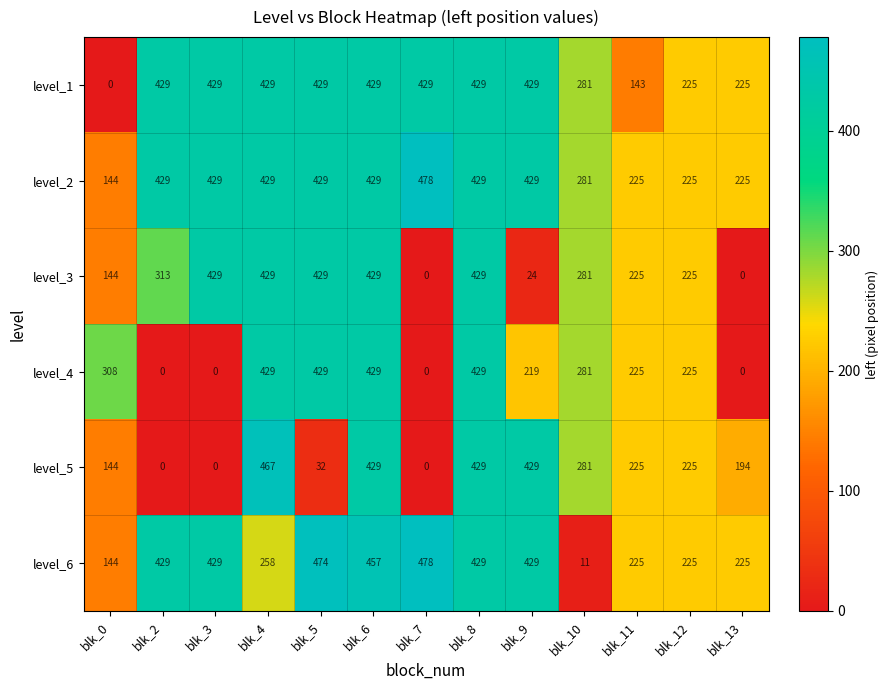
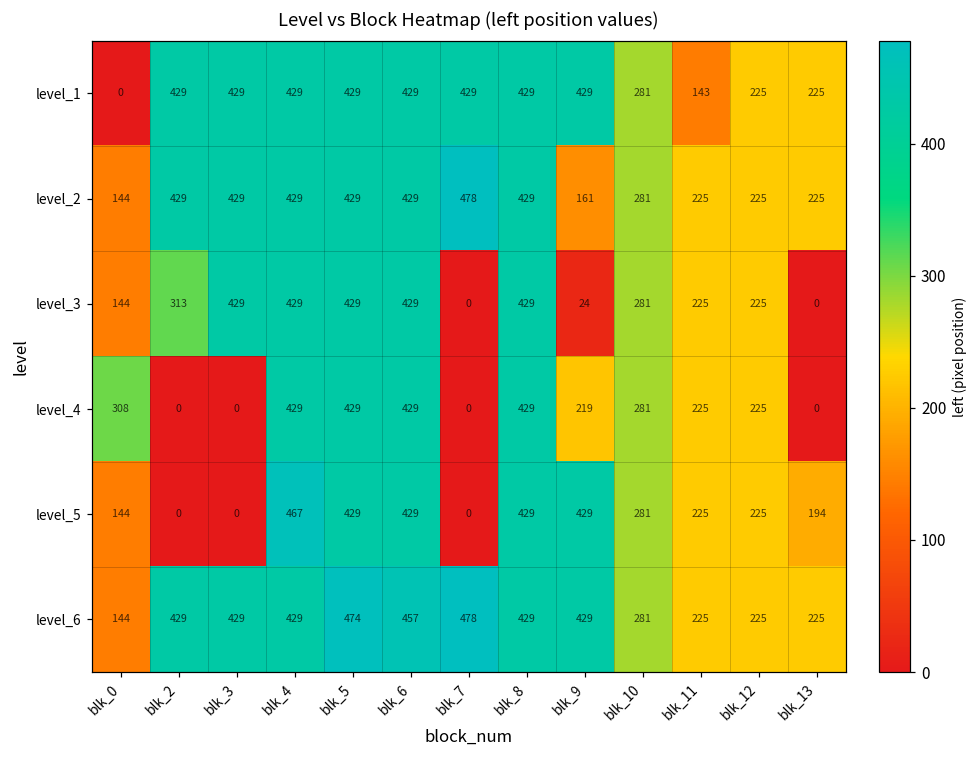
  {
    "level_1": {
      "blk_0": 0,
      "blk_2": 429,
      "blk_3": 429,
      "blk_4": 429,
      "blk_5": 429,
      "blk_6": 429,
      "blk_7": 429,
      "blk_8": 429,
      "blk_9": 429,
      "blk_10": 281,
      "blk_11": 143,
      "blk_12": 225,
      "blk_13": 225
    },
    "level_2": {
      "blk_0": 144,
      "blk_2": 429,
      "blk_3": 429,
      "blk_4": 429,
      "blk_5": 429,
      "blk_6": 429,
      "blk_7": 478,
      "blk_8": 429,
-     "blk_9": 429,
+     "blk_9": 161,
      "blk_10": 281,
      "blk_11": 225,
      "blk_12": 225,
      "blk_13": 225
    },
    "level_3": {
      "blk_0": 144,
      "blk_2": 313,
      "blk_3": 429,
      "blk_4": 429,
      "blk_5": 429,
      "blk_6": 429,
      "blk_7": 0,
      "blk_8": 429,
      "blk_9": 24,
      "blk_10": 281,
      "blk_11": 225,
      "blk_12": 225,
      "blk_13": 0
    },
    "level_4": {
      "blk_0": 308,
      "blk_2": 0,
      "blk_3": 0,
      "blk_4": 429,
      "blk_5": 429,
      "blk_6": 429,
      "blk_7": 0,
      "blk_8": 429,
      "blk_9": 219,
      "blk_10": 281,
      "blk_11": 225,
      "blk_12": 225,
      "blk_13": 0
    },
    "level_5": {
      "blk_0": 144,
      "blk_2": 0,
      "blk_3": 0,
      "blk_4": 467,
-     "blk_5": 32,
+     "blk_5": 429,
      "blk_6": 429,
      "blk_7": 0,
      "blk_8": 429,
      "blk_9": 429,
      "blk_10": 281,
      "blk_11": 225,
      "blk_12": 225,
      "blk_13": 194
    },
    "level_6": {
      "blk_0": 144,
      "blk_2": 429,
      "blk_3": 429,
-     "blk_4": 258,
+     "blk_4": 429,
      "blk_5": 474,
      "blk_6": 457,
      "blk_7": 478,
      "blk_8": 429,
      "blk_9": 429,
-     "blk_10": 11,
+     "blk_10": 281,
      "blk_11": 225,
      "blk_12": 225,
      "blk_13": 225
    }
  }
